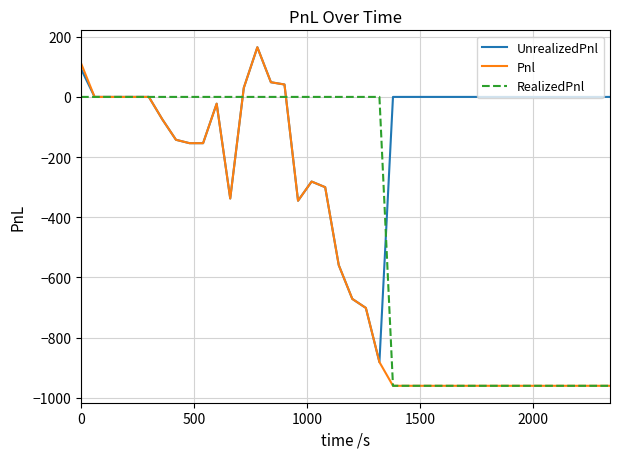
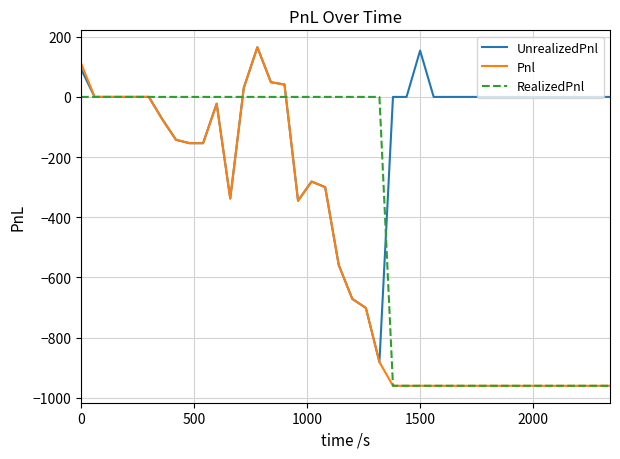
  {
    "UnrealizedPnl": {
      "0": 90,
-     "1500": 0
+     "1500": 150
    },
    "Pnl": {
      "0": 110
    },
    "RealizedPnl": {
      "0": 0
    }
  }
